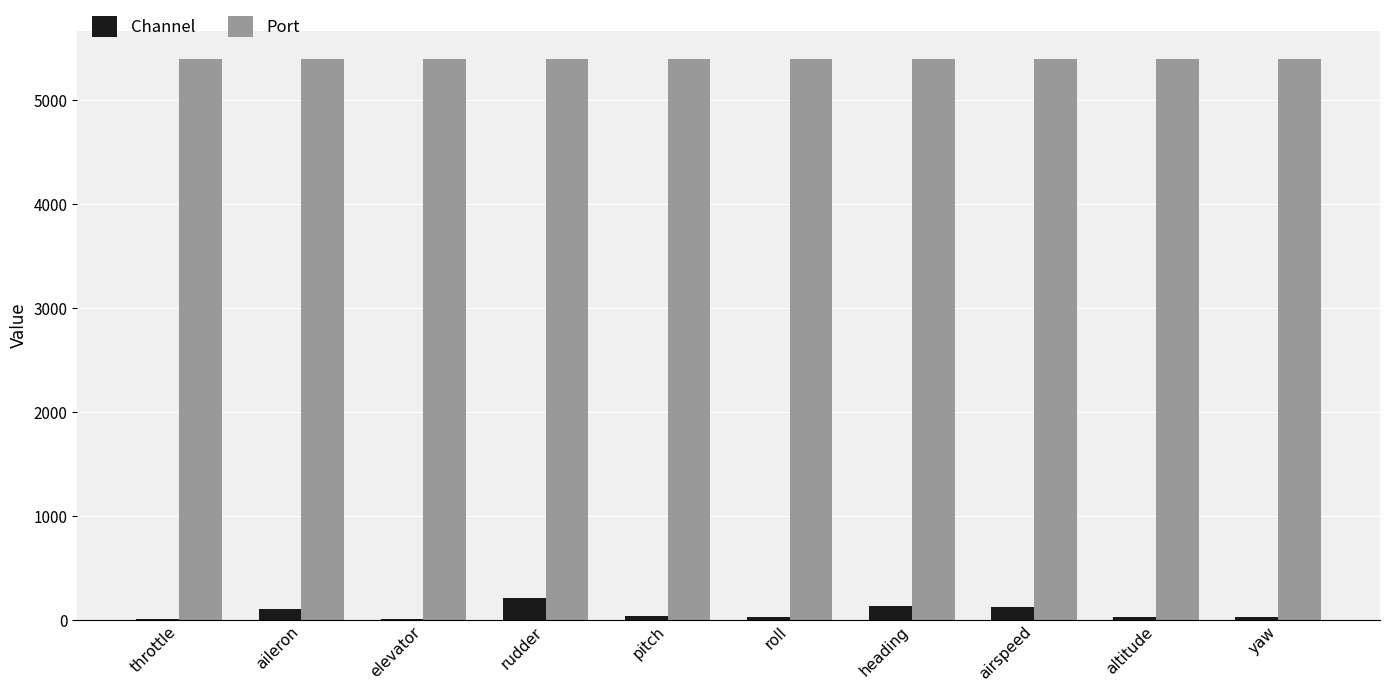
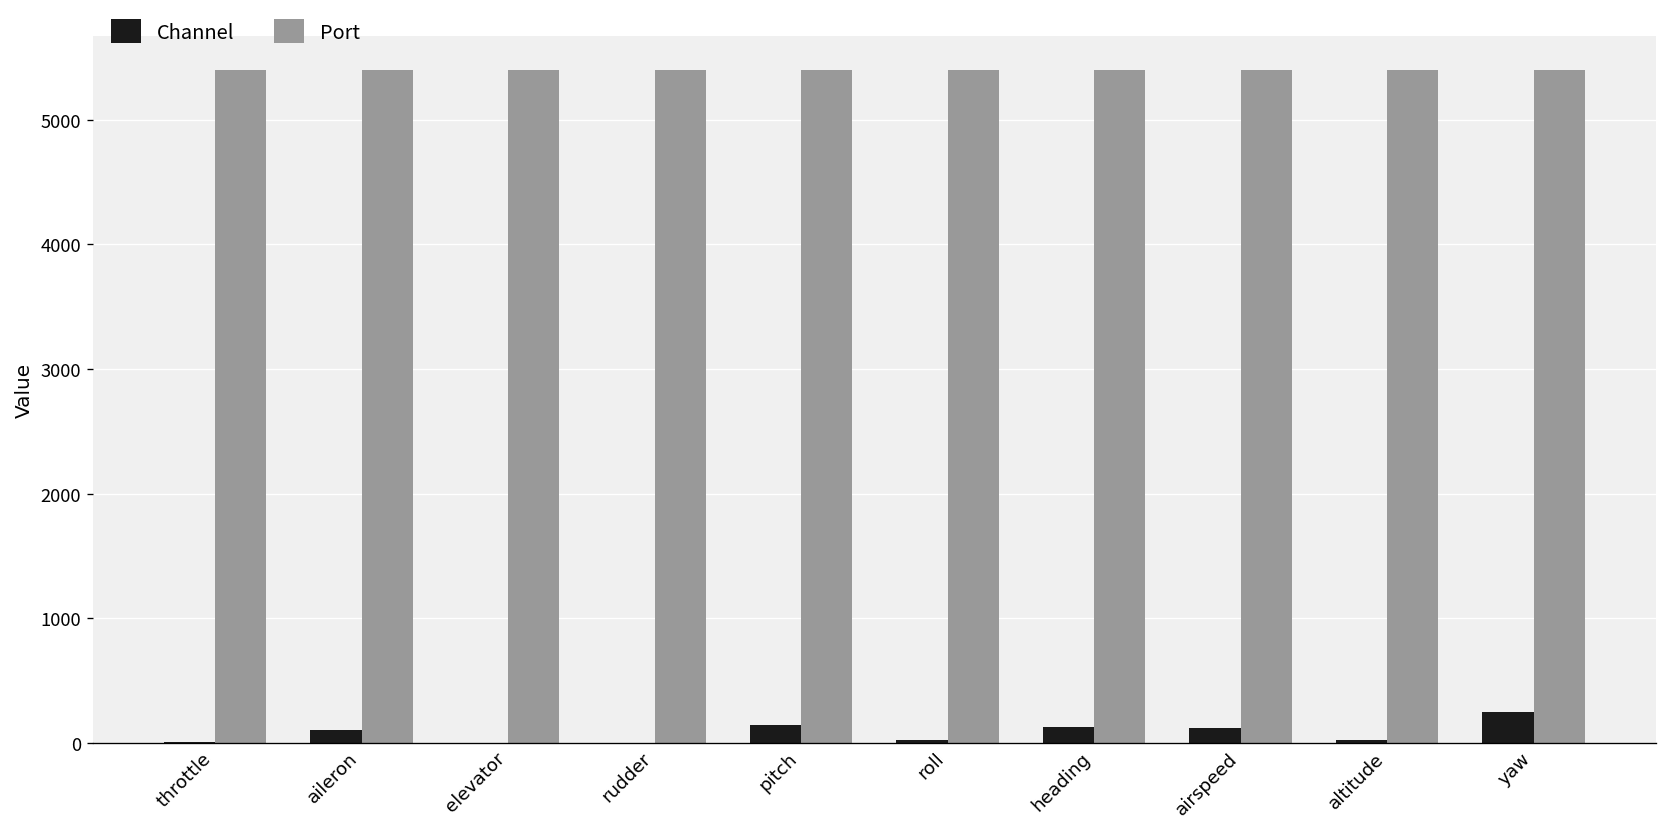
  {
    "Channel": {
      "aileron": 100,
-     "rudder": 210,
-     "pitch": 30,
+     "rudder": 0,
+     "pitch": 150,
      "roll": 30,
      "heading": 130,
      "airspeed": 120,
      "altitude": 30,
-     "yaw": 20
+     "yaw": 250
    },
    "Port": {
      "throttle": 5400,
      "aileron": 5400,
      "elevator": 5400,
      "rudder": 5400,
      "pitch": 5400,
      "roll": 5400,
      "heading": 5400,
      "airspeed": 5400,
      "altitude": 5400,
      "yaw": 5400
    }
  }
